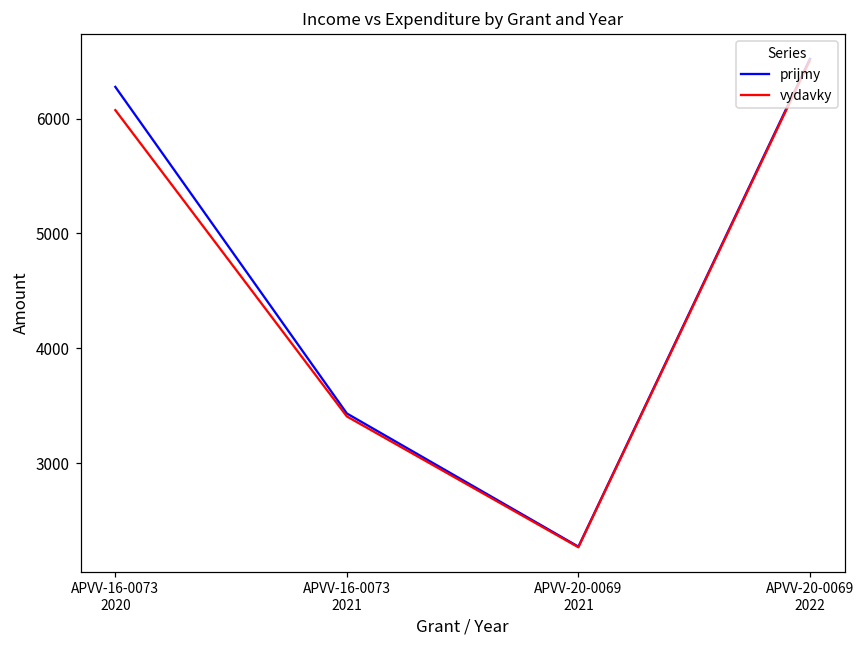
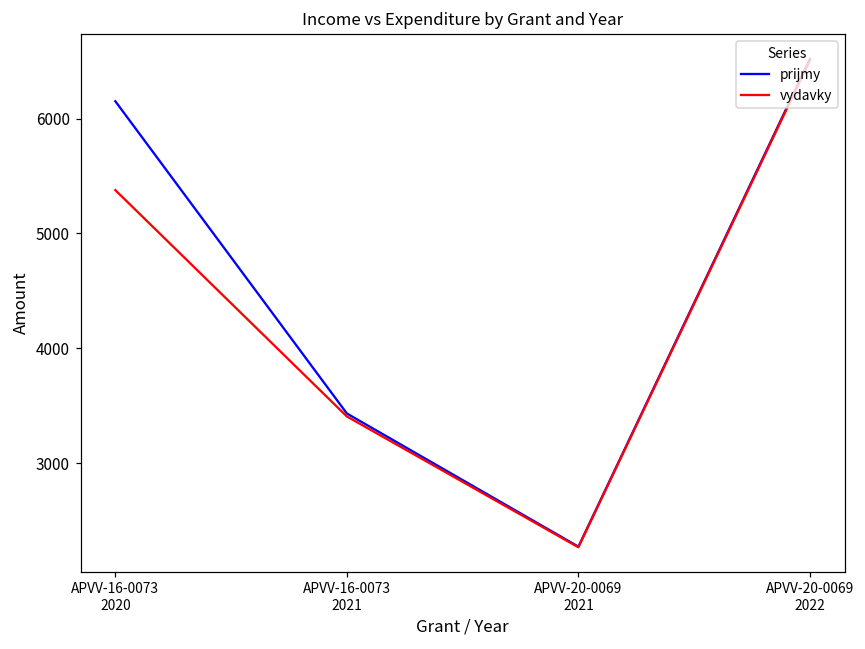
  {
    "prijmy": {
-     "APVV-16-0073 2020": 6280,
+     "APVV-16-0073 2020": 6150,
      "APVV-16-0073 2021": 3430
    },
    "vydavky": {
-     "APVV-16-0073 2020": 6070,
+     "APVV-16-0073 2020": 5380,
      "APVV-16-0073 2021": 3410
    }
  }
